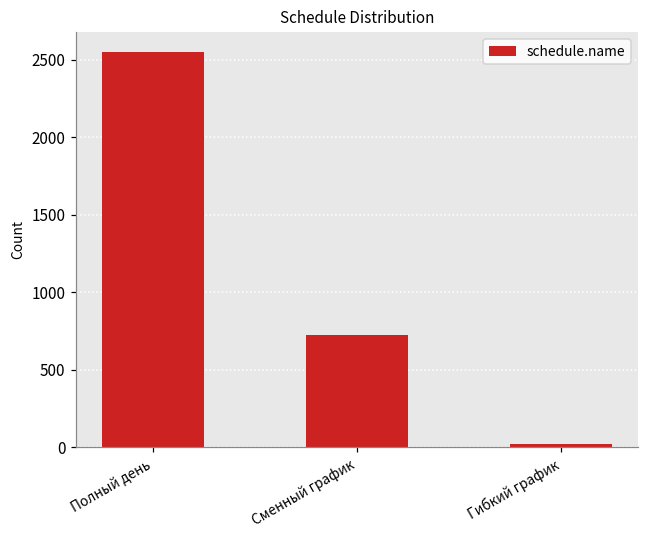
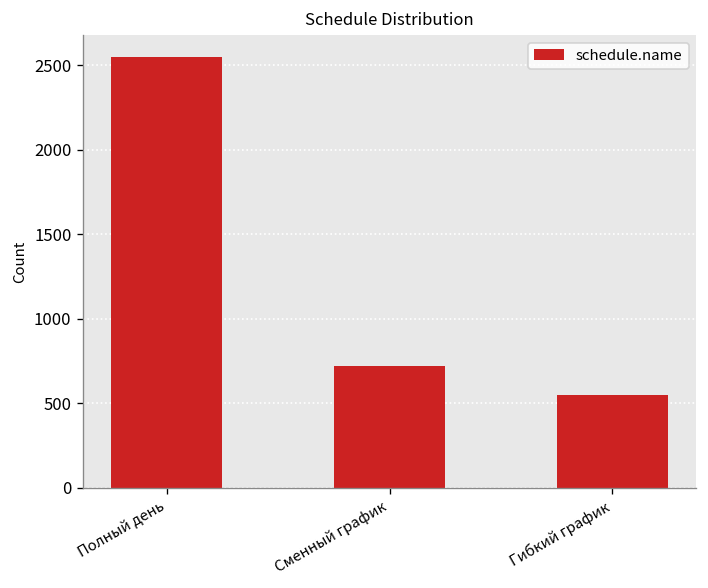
  {
    "Полный день": 2550,
    "Сменный график": 720,
-   "Гибкий график": 20
+   "Гибкий график": 550
  }
